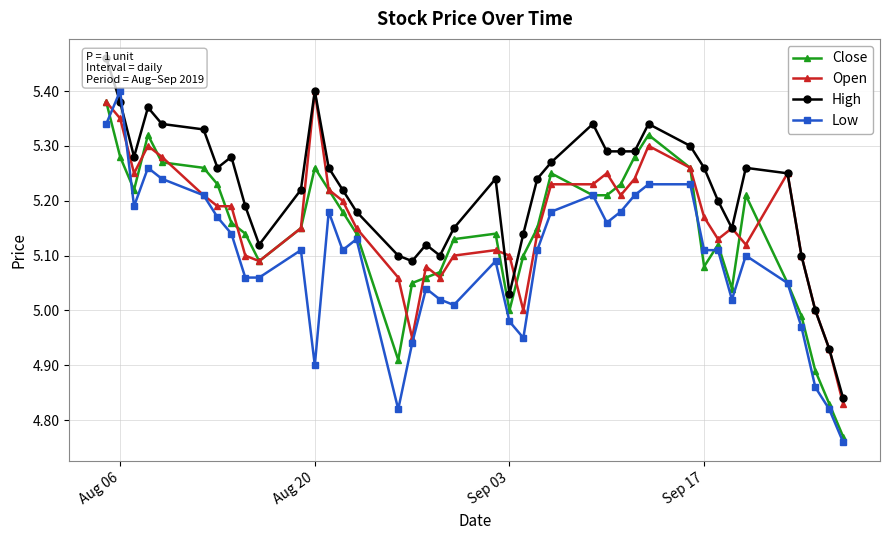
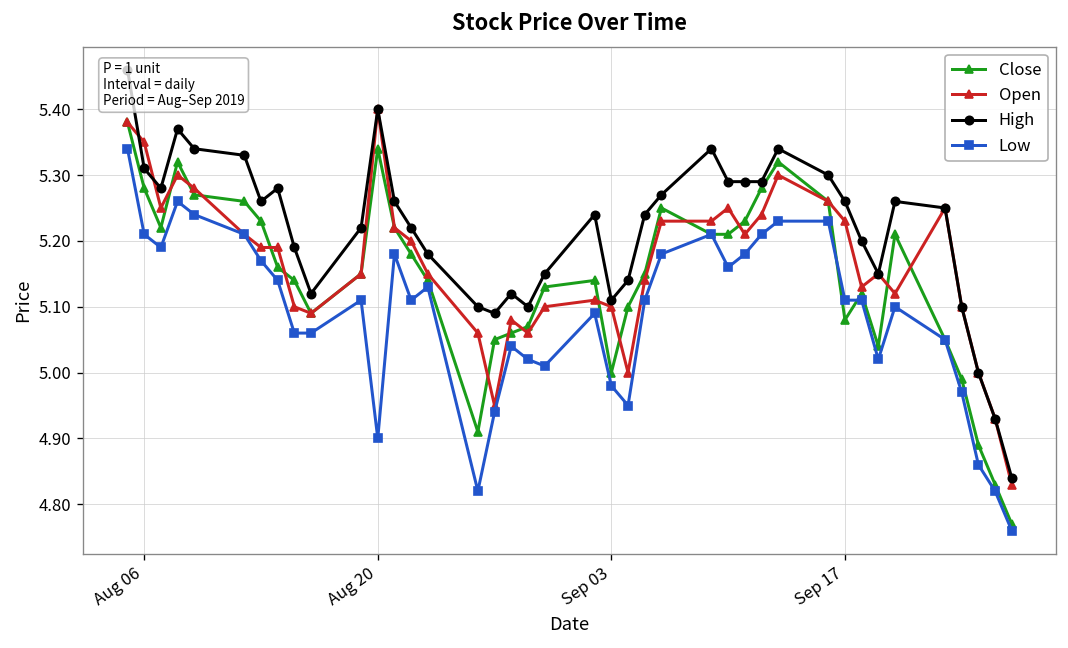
  {
    "Close": {
      "Aug 06": 5.28,
-     "Aug 20": 5.26,
+     "Aug 20": 5.34,
      "Sep 03": 5.00,
      "Sep 17": 5.08
    },
    "Open": {
      "Aug 06": 5.35,
      "Sep 03": 5.10,
-     "Sep 17": 5.17
+     "Sep 17": 5.23
    },
    "High": {
-     "Aug 06": 5.38,
-     "Sep 03": 5.03,
+     "Aug 06": 5.31,
+     "Sep 03": 5.11,
      "Sep 17": 5.26
    },
    "Low": {
-     "Aug 06": 5.40,
+     "Aug 06": 5.21,
      "Aug 20": 4.90,
      "Sep 03": 4.98,
      "Sep 17": 5.11
    }
  }
